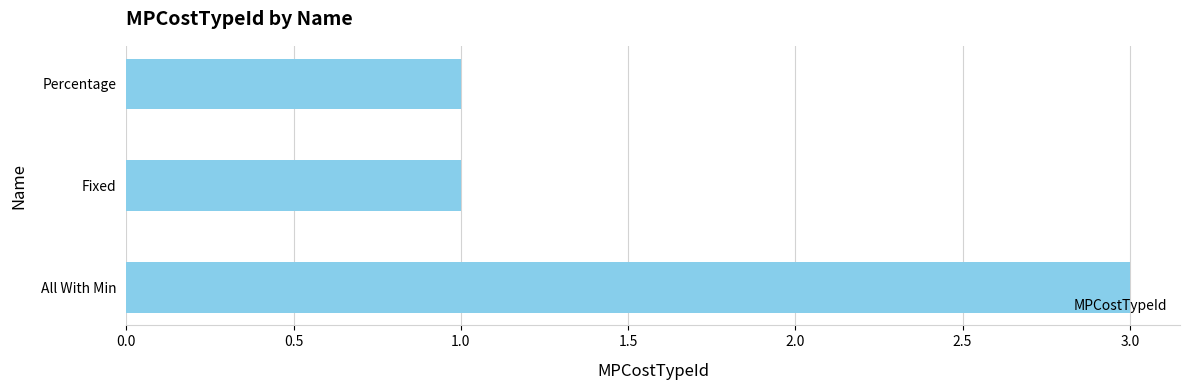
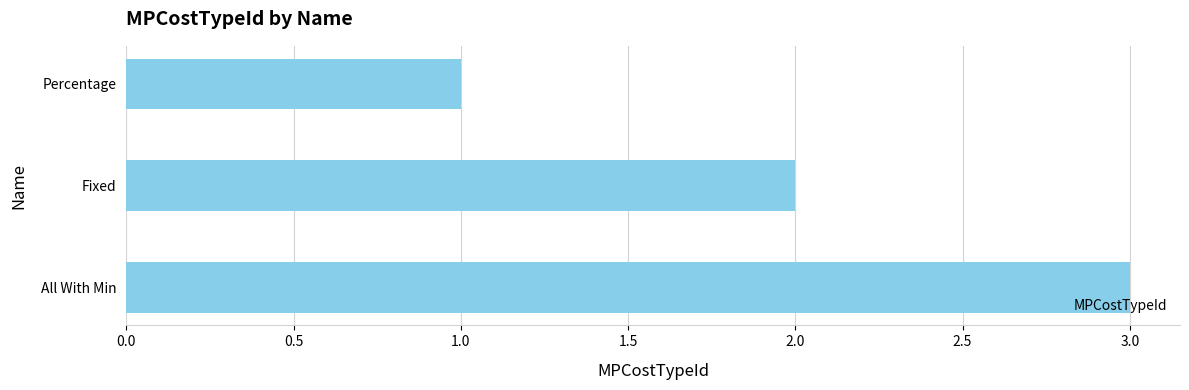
  {
    "Percentage": 1,
-   "Fixed": 1,
+   "Fixed": 2,
    "All With Min": 3
  }
